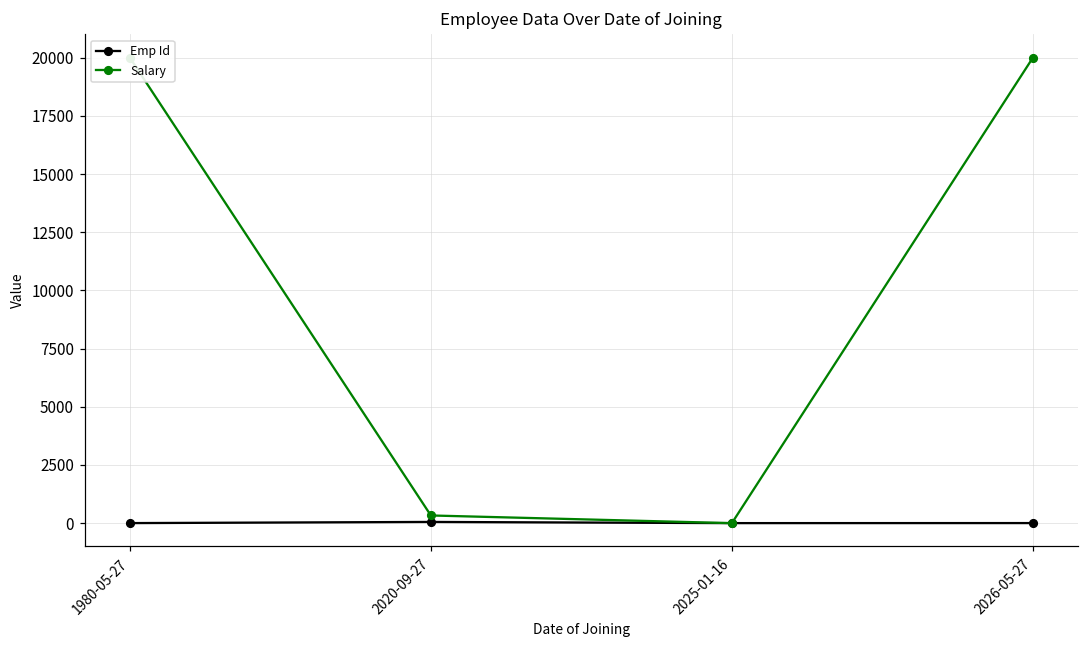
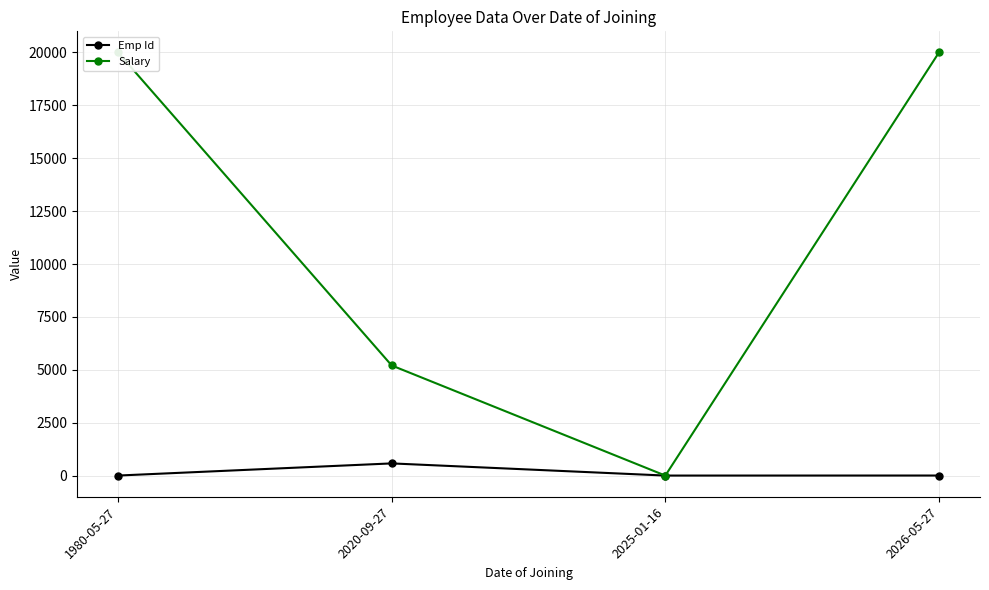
  {
    "Emp Id": {
      "1980-05-27": 0,
-     "2020-09-27": 100,
+     "2020-09-27": 600,
      "2026-05-27": 0
    },
    "Salary": {
-     "2020-09-27": 300,
+     "2020-09-27": 5200,
      "2026-05-27": 20000
    }
  }
